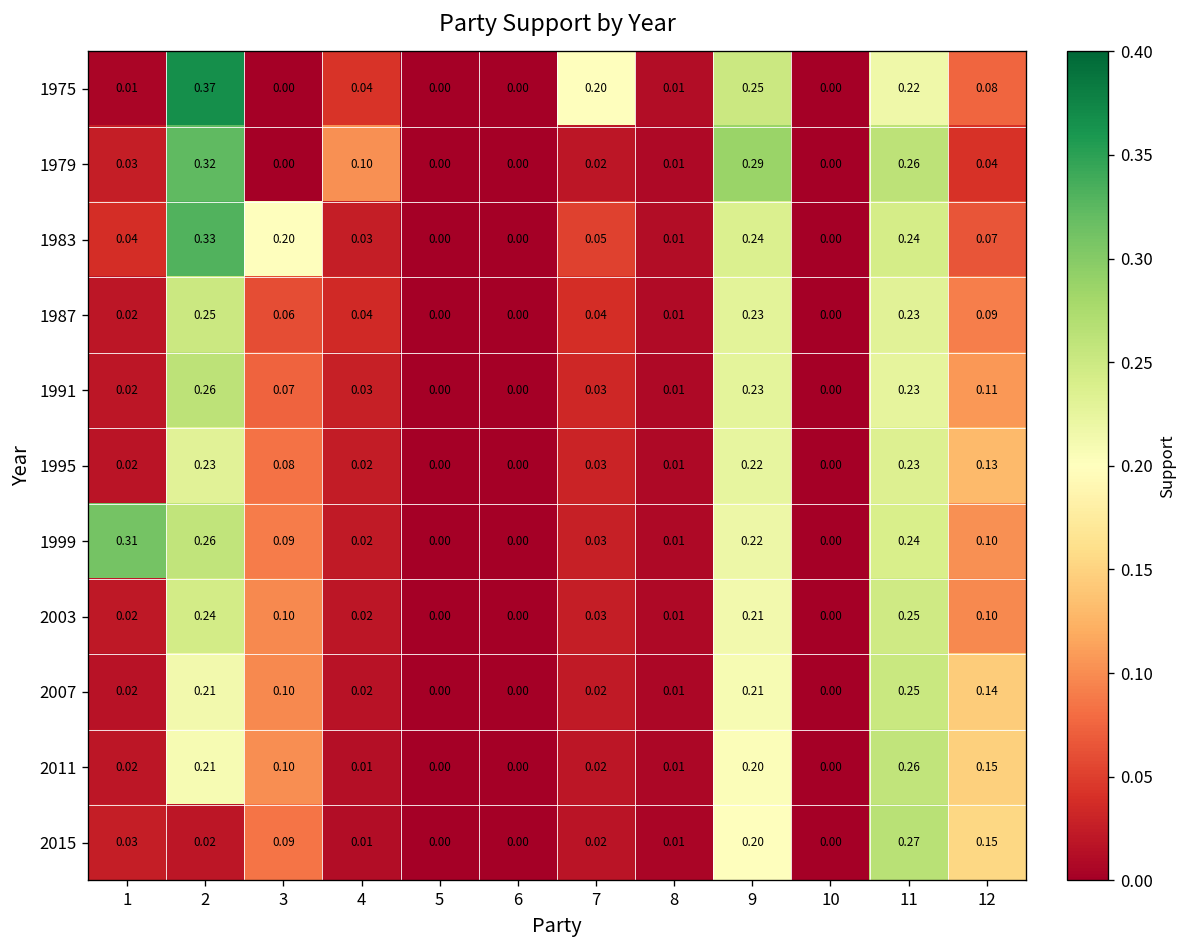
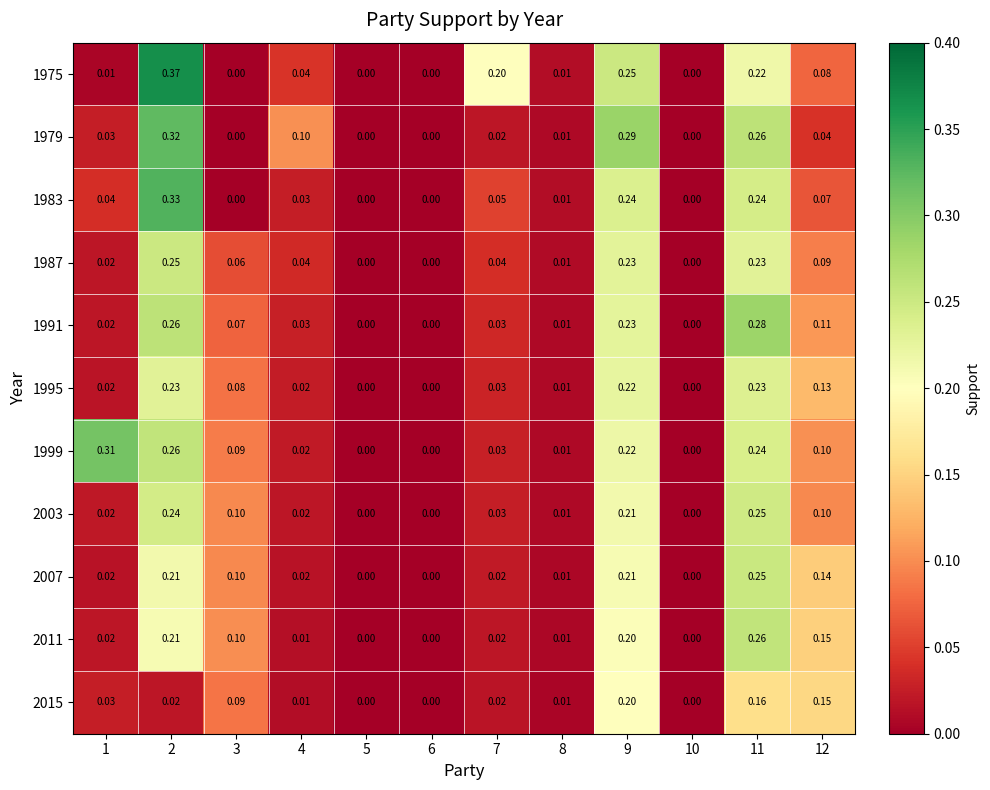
  {
    "1975": {
      "1": 0.01,
      "2": 0.37,
      "3": 0.00,
      "4": 0.04,
      "5": 0.00,
      "6": 0.00,
      "7": 0.20,
      "8": 0.01,
      "9": 0.25,
      "10": 0.00,
      "11": 0.22,
      "12": 0.08
    },
    "1979": {
      "1": 0.03,
      "2": 0.32,
      "3": 0.00,
      "4": 0.10,
      "5": 0.00,
      "6": 0.00,
      "7": 0.02,
      "8": 0.01,
      "9": 0.29,
      "10": 0.00,
      "11": 0.26,
      "12": 0.04
    },
    "1983": {
      "1": 0.04,
      "2": 0.33,
-     "3": 0.20,
+     "3": 0.00,
      "4": 0.03,
      "5": 0.00,
      "6": 0.00,
      "7": 0.05,
      "8": 0.01,
      "9": 0.24,
      "10": 0.00,
      "11": 0.24,
      "12": 0.07
    },
    "1987": {
      "1": 0.02,
      "2": 0.25,
      "3": 0.06,
      "4": 0.04,
      "5": 0.00,
      "6": 0.00,
      "7": 0.04,
      "8": 0.01,
      "9": 0.23,
      "10": 0.00,
      "11": 0.23,
      "12": 0.09
    },
    "1991": {
      "1": 0.02,
      "2": 0.26,
      "3": 0.07,
      "4": 0.03,
      "5": 0.00,
      "6": 0.00,
      "7": 0.03,
      "8": 0.01,
      "9": 0.23,
      "10": 0.00,
-     "11": 0.23,
+     "11": 0.28,
      "12": 0.11
    },
    "1995": {
      "1": 0.02,
      "2": 0.23,
      "3": 0.08,
      "4": 0.02,
      "5": 0.00,
      "6": 0.00,
      "7": 0.03,
      "8": 0.01,
      "9": 0.22,
      "10": 0.00,
      "11": 0.23,
      "12": 0.13
    },
    "1999": {
      "1": 0.31,
      "2": 0.26,
      "3": 0.09,
      "4": 0.02,
      "5": 0.00,
      "6": 0.00,
      "7": 0.03,
      "8": 0.01,
      "9": 0.22,
      "10": 0.00,
      "11": 0.24,
      "12": 0.10
    },
    "2003": {
      "1": 0.02,
      "2": 0.24,
      "3": 0.10,
      "4": 0.02,
      "5": 0.00,
      "6": 0.00,
      "7": 0.03,
      "8": 0.01,
      "9": 0.21,
      "10": 0.00,
      "11": 0.25,
      "12": 0.10
    },
    "2007": {
      "1": 0.02,
      "2": 0.21,
      "3": 0.10,
      "4": 0.02,
      "5": 0.00,
      "6": 0.00,
      "7": 0.02,
      "8": 0.01,
      "9": 0.21,
      "10": 0.00,
      "11": 0.25,
      "12": 0.14
    },
    "2011": {
      "1": 0.02,
      "2": 0.21,
      "3": 0.10,
      "4": 0.01,
      "5": 0.00,
      "6": 0.00,
      "7": 0.02,
      "8": 0.01,
      "9": 0.20,
      "10": 0.00,
      "11": 0.26,
      "12": 0.15
    },
    "2015": {
      "1": 0.03,
      "2": 0.02,
      "3": 0.09,
      "4": 0.01,
      "5": 0.00,
      "6": 0.00,
      "7": 0.02,
      "8": 0.01,
      "9": 0.20,
      "10": 0.00,
-     "11": 0.27,
+     "11": 0.16,
      "12": 0.15
    }
  }
